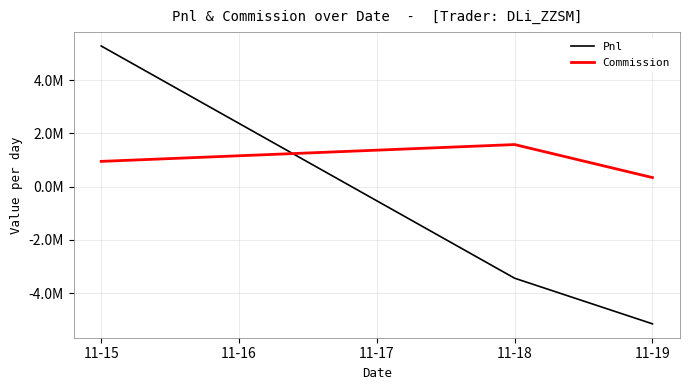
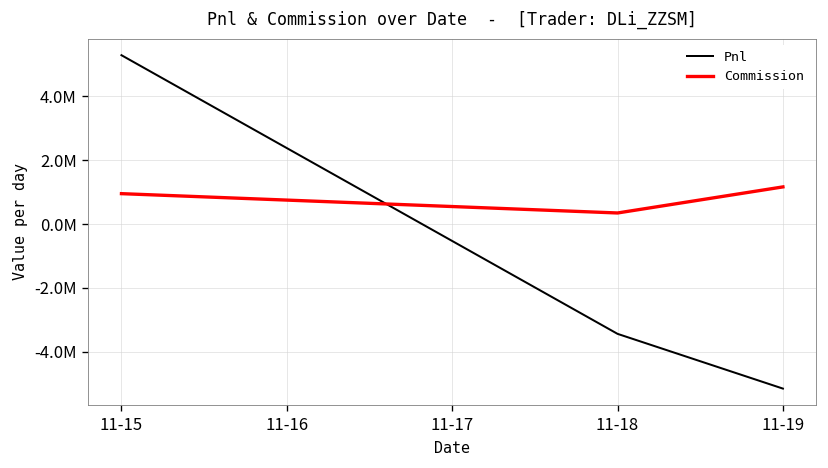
  {
    "Pnl": {
      "11-15": 5300000,
      "11-18": -3400000,
      "11-19": -5200000
    },
    "Commission": {
      "11-15": 1000000,
-     "11-18": 1600000,
-     "11-19": 300000
+     "11-18": 300000,
+     "11-19": 1200000
    }
  }
